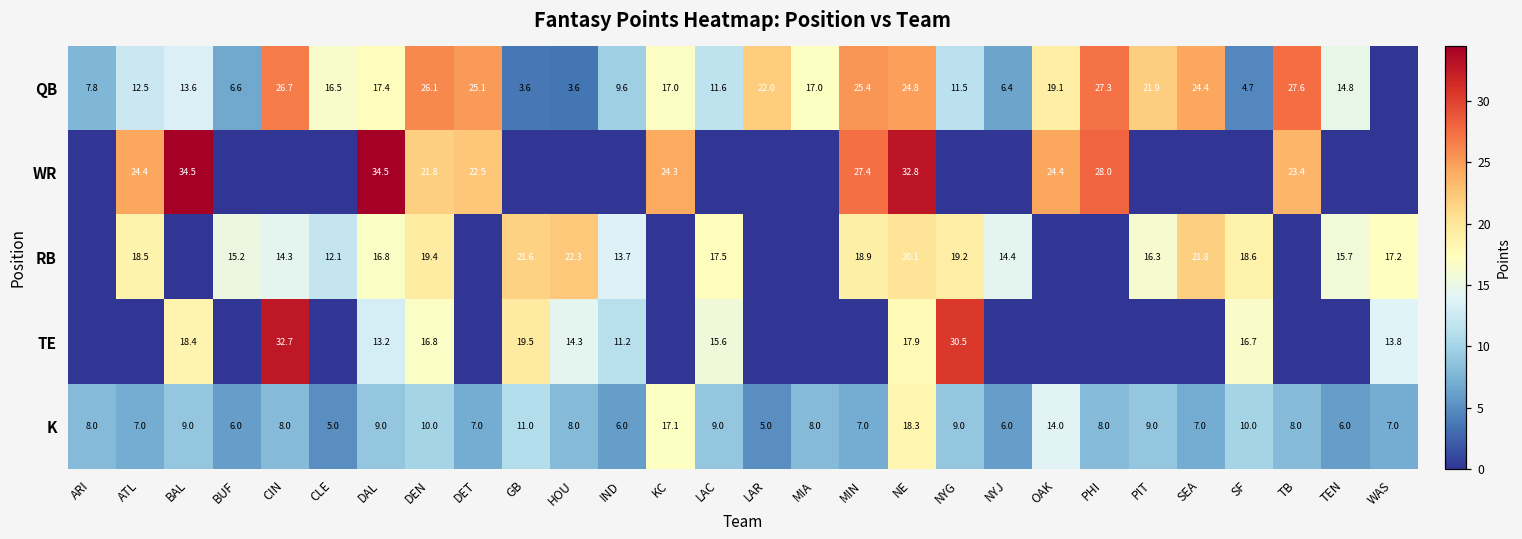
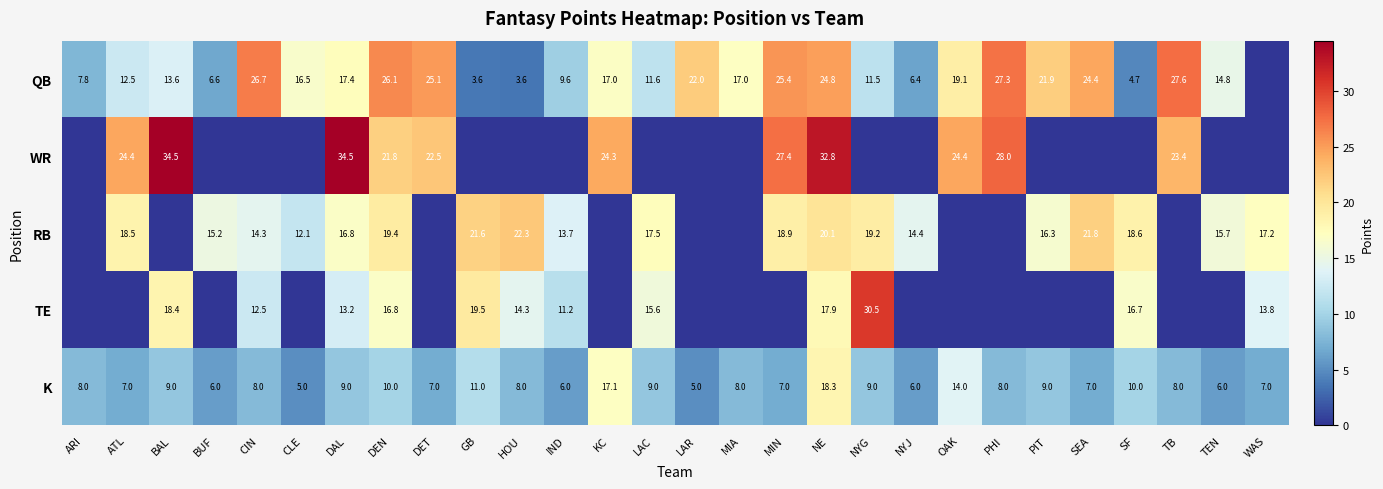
  {
    "QB": {
      "ARI": 7.8,
      "ATL": 12.5,
      "BAL": 13.6,
      "BUF": 6.6,
      "CIN": 26.7,
      "CLE": 16.5,
      "DAL": 17.4,
      "DEN": 26.1,
      "DET": 25.1,
      "GB": 3.6,
      "HOU": 3.6,
      "IND": 9.6,
      "KC": 17.0,
      "LAC": 11.6,
      "LAR": 22.0,
      "MIA": 17.0,
      "MIN": 25.4,
      "NE": 24.8,
      "NYG": 11.5,
      "NYJ": 6.4,
      "OAK": 19.1,
      "PHI": 27.3,
      "PIT": 21.9,
      "SEA": 24.4,
      "SF": 4.7,
      "TB": 27.6,
      "TEN": 14.8
    },
    "WR": {
      "ATL": 24.4,
      "BAL": 34.5,
      "DAL": 34.5,
      "DEN": 21.8,
      "DET": 22.5,
      "KC": 24.3,
      "MIN": 27.4,
      "NE": 32.8,
      "OAK": 24.4,
      "PHI": 28.0,
      "TB": 23.4
    },
    "RB": {
      "ATL": 18.5,
      "BUF": 15.2,
      "CIN": 14.3,
      "CLE": 12.1,
      "DAL": 16.8,
      "DEN": 19.4,
      "GB": 21.6,
      "HOU": 22.3,
      "IND": 13.7,
      "LAC": 17.5,
      "MIN": 18.9,
      "NE": 20.1,
      "NYG": 19.2,
      "NYJ": 14.4,
      "PIT": 16.3,
      "SEA": 21.8,
      "SF": 18.6,
      "TEN": 15.7,
      "WAS": 17.2
    },
    "TE": {
      "BAL": 18.4,
-     "CIN": 32.7,
+     "CIN": 12.5,
      "DAL": 13.2,
      "DEN": 16.8,
      "GB": 19.5,
      "HOU": 14.3,
      "IND": 11.2,
      "LAC": 15.6,
      "NE": 17.9,
      "NYG": 30.5,
      "SF": 16.7,
      "WAS": 13.8
    },
    "K": {
      "ARI": 8.0,
      "ATL": 7.0,
      "BAL": 9.0,
      "BUF": 6.0,
      "CIN": 8.0,
      "CLE": 5.0,
      "DAL": 9.0,
      "DEN": 10.0,
      "DET": 7.0,
      "GB": 11.0,
      "HOU": 8.0,
      "IND": 6.0,
      "KC": 17.1,
      "LAC": 9.0,
      "LAR": 5.0,
      "MIA": 8.0,
      "MIN": 7.0,
      "NE": 18.3,
      "NYG": 9.0,
      "NYJ": 6.0,
      "OAK": 14.0,
      "PHI": 8.0,
      "PIT": 9.0,
      "SEA": 7.0,
      "SF": 10.0,
      "TB": 8.0,
      "TEN": 6.0,
      "WAS": 7.0
    }
  }
